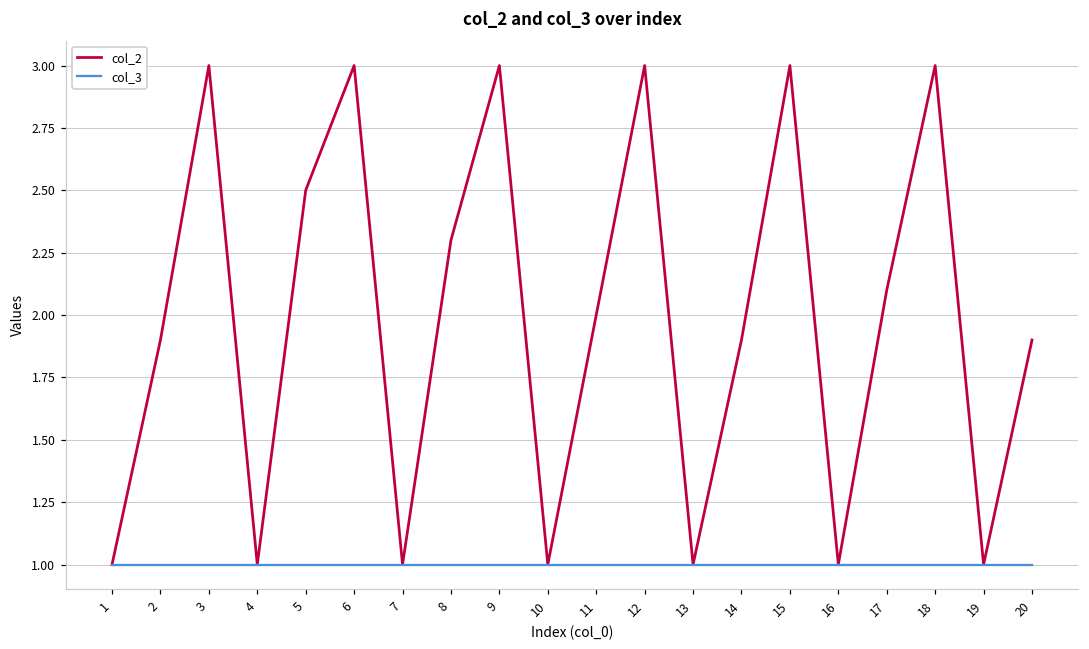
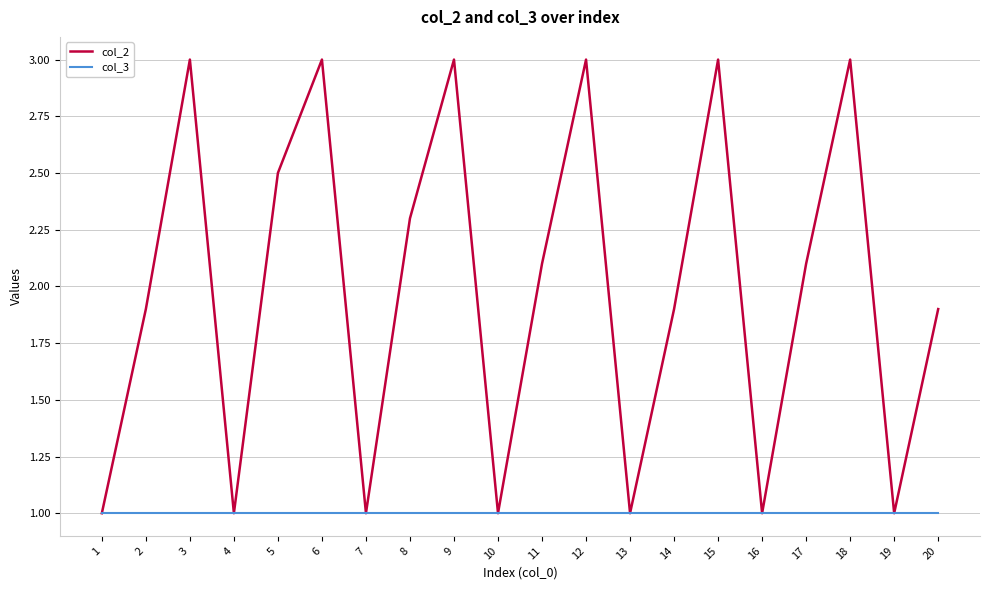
  {
    "col_2": {
      "2": 1.9,
      "3": 3.0,
      "5": 2.5,
      "6": 3.0,
      "8": 2.3,
      "9": 3.0,
-     "11": 2.0,
+     "11": 2.1,
      "12": 3.0,
      "14": 1.9,
      "15": 3.0,
      "17": 2.1,
      "18": 3.0,
      "20": 1.9
    },
    "col_3": {
      "2": 1.0,
      "3": 1.0,
      "5": 1.0,
      "6": 1.0,
      "8": 1.0,
      "9": 1.0,
      "11": 1.0,
      "12": 1.0,
      "14": 1.0,
      "15": 1.0,
      "17": 1.0,
      "18": 1.0,
      "20": 1.0
    }
  }
